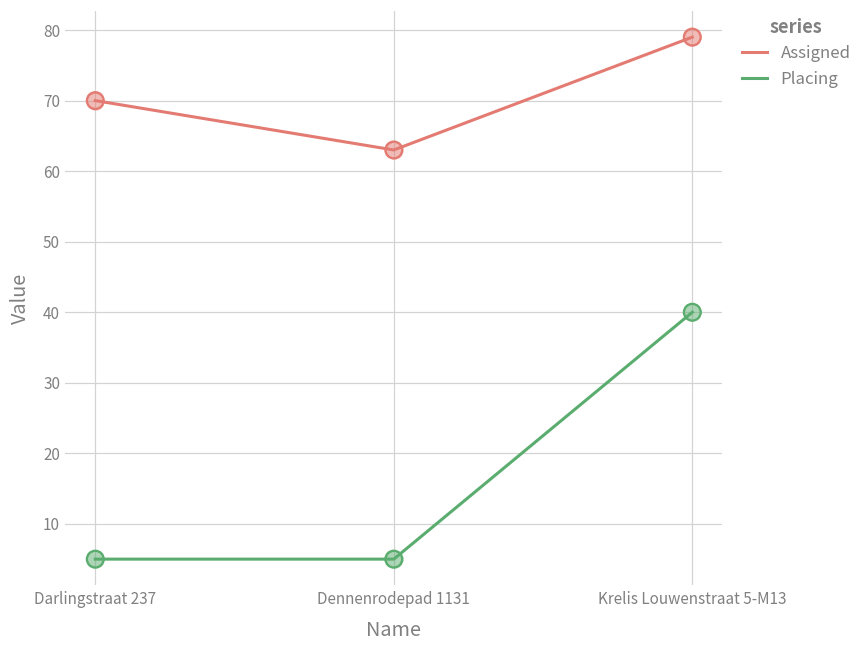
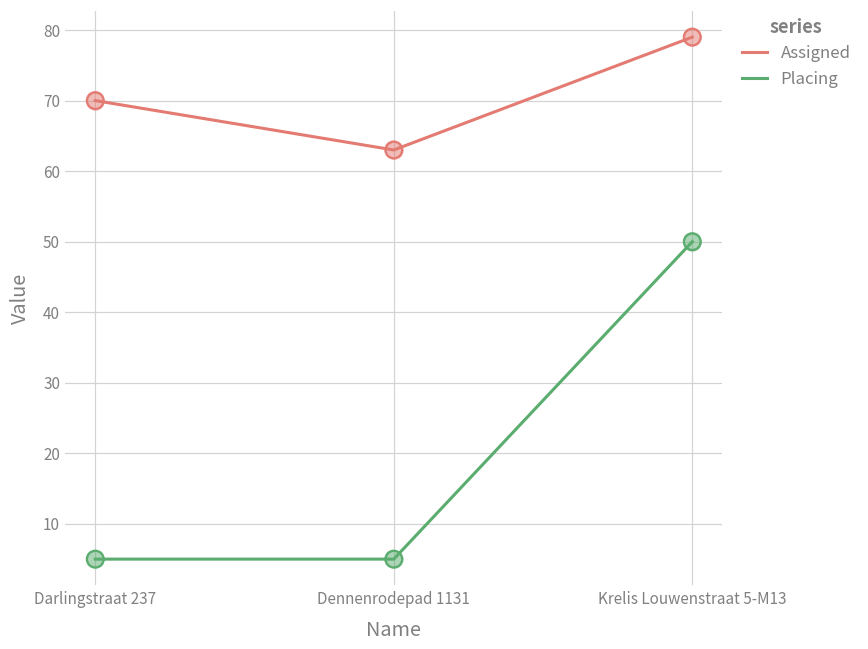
  {
    "Assigned": {
      "Darlingstraat 237": 70,
      "Dennenrodepad 1131": 63,
      "Krelis Louwenstraat 5-M13": 79
    },
    "Placing": {
      "Darlingstraat 237": 5,
      "Dennenrodepad 1131": 5,
-     "Krelis Louwenstraat 5-M13": 40
+     "Krelis Louwenstraat 5-M13": 50
    }
  }
